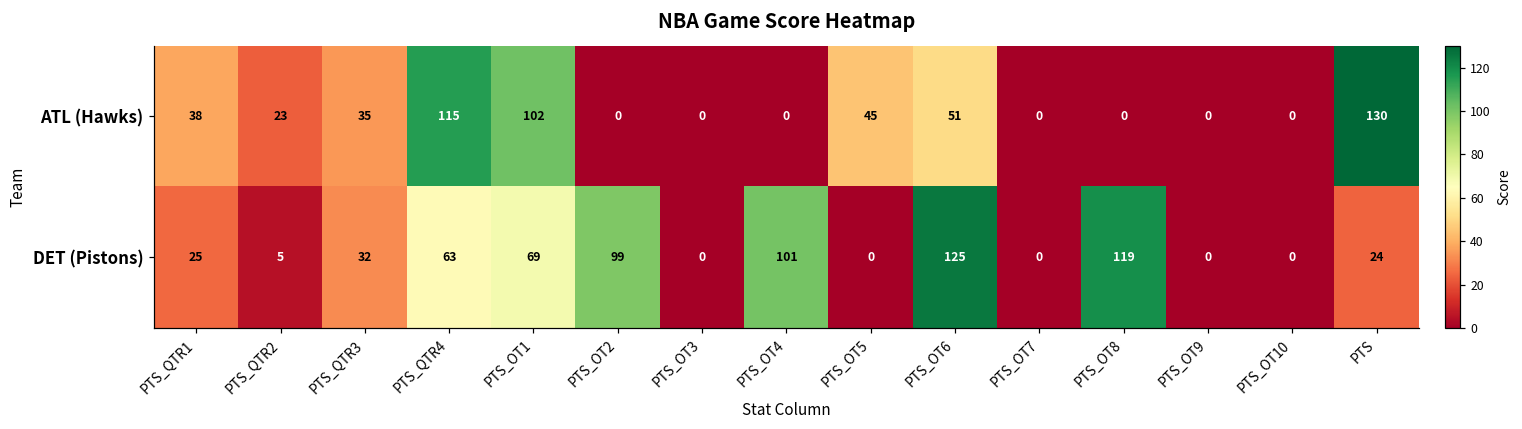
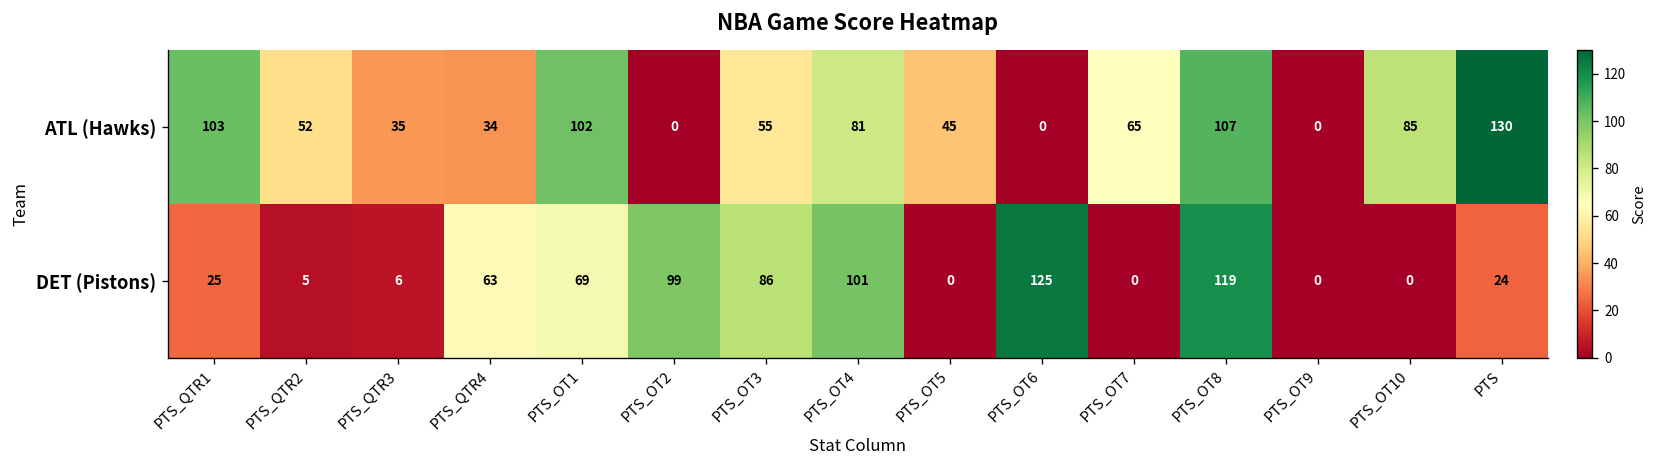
  {
    "ATL (Hawks)": {
-     "PTS_QTR1": 38,
-     "PTS_QTR2": 23,
+     "PTS_QTR1": 103,
+     "PTS_QTR2": 52,
      "PTS_QTR3": 35,
-     "PTS_QTR4": 115,
+     "PTS_QTR4": 34,
      "PTS_OT1": 102,
      "PTS_OT2": 0,
-     "PTS_OT3": 0,
-     "PTS_OT4": 0,
+     "PTS_OT3": 55,
+     "PTS_OT4": 81,
      "PTS_OT5": 45,
-     "PTS_OT6": 51,
-     "PTS_OT7": 0,
-     "PTS_OT8": 0,
+     "PTS_OT6": 0,
+     "PTS_OT7": 65,
+     "PTS_OT8": 107,
      "PTS_OT9": 0,
-     "PTS_OT10": 0,
+     "PTS_OT10": 85,
      "PTS": 130
    },
    "DET (Pistons)": {
      "PTS_QTR1": 25,
      "PTS_QTR2": 5,
-     "PTS_QTR3": 32,
+     "PTS_QTR3": 6,
      "PTS_QTR4": 63,
      "PTS_OT1": 69,
      "PTS_OT2": 99,
-     "PTS_OT3": 0,
+     "PTS_OT3": 86,
      "PTS_OT4": 101,
      "PTS_OT5": 0,
      "PTS_OT6": 125,
      "PTS_OT7": 0,
      "PTS_OT8": 119,
      "PTS_OT9": 0,
      "PTS_OT10": 0,
      "PTS": 24
    }
  }
